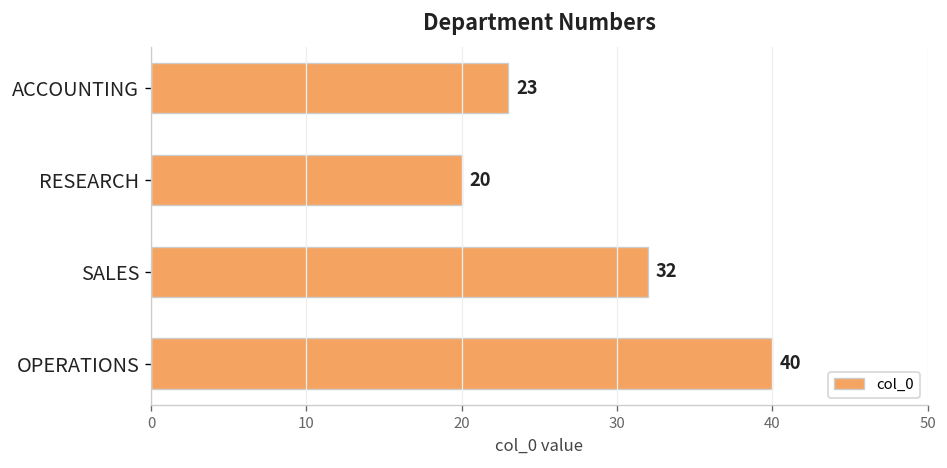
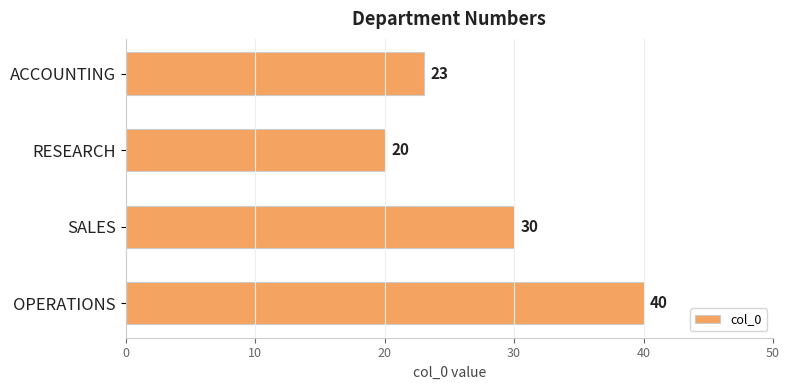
  {
    "ACCOUNTING": 23,
    "RESEARCH": 20,
-   "SALES": 32,
+   "SALES": 30,
    "OPERATIONS": 40
  }
